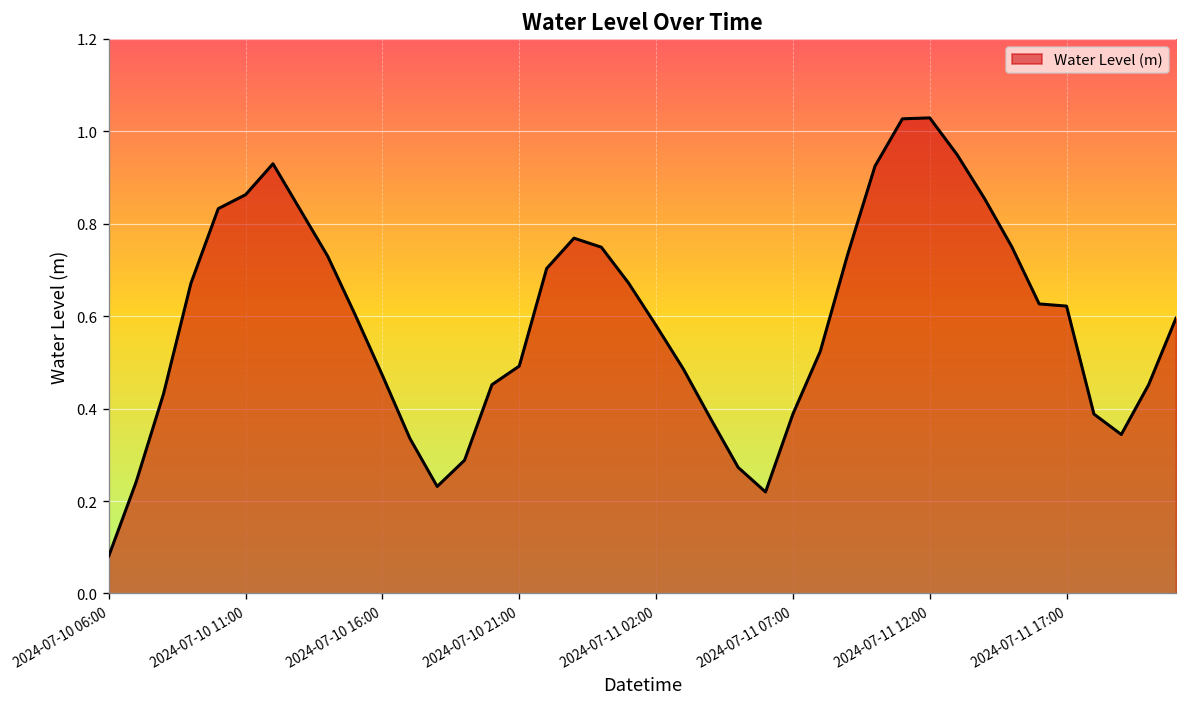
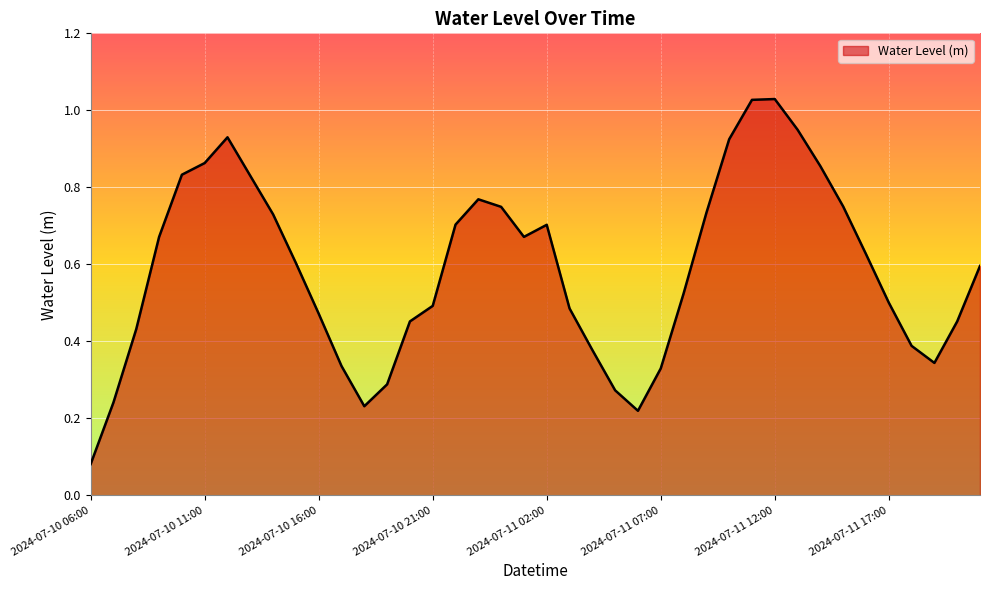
  {
    "2024-07-10 06:00": 0.08,
    "2024-07-10 11:00": 0.86,
    "2024-07-10 16:00": 0.47,
    "2024-07-10 21:00": 0.49,
-   "2024-07-11 02:00": 0.58,
-   "2024-07-11 07:00": 0.39,
+   "2024-07-11 02:00": 0.70,
+   "2024-07-11 07:00": 0.33,
    "2024-07-11 12:00": 1.03,
-   "2024-07-11 17:00": 0.62
+   "2024-07-11 17:00": 0.50
  }
